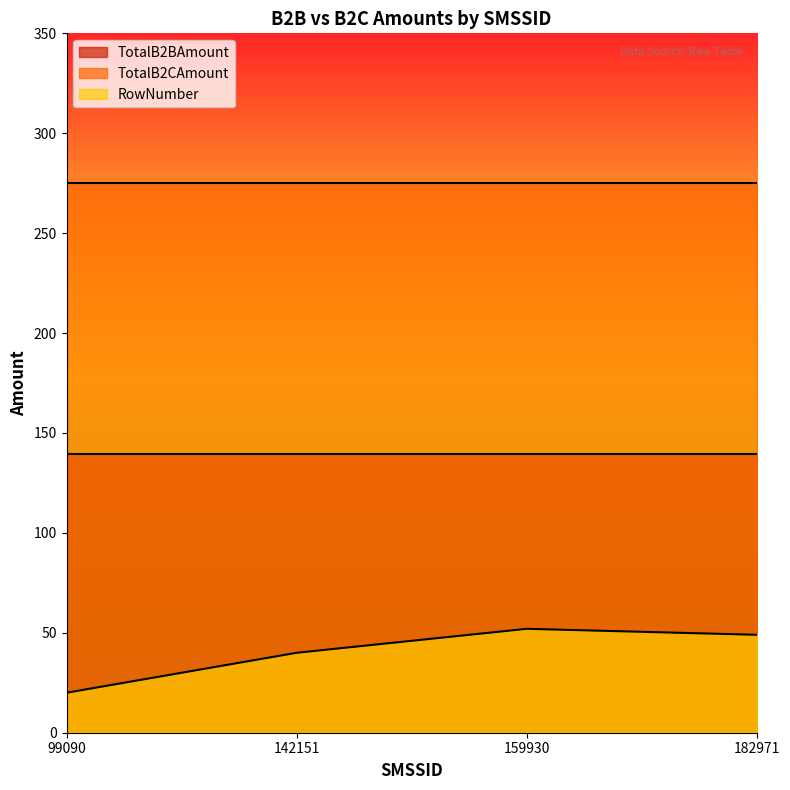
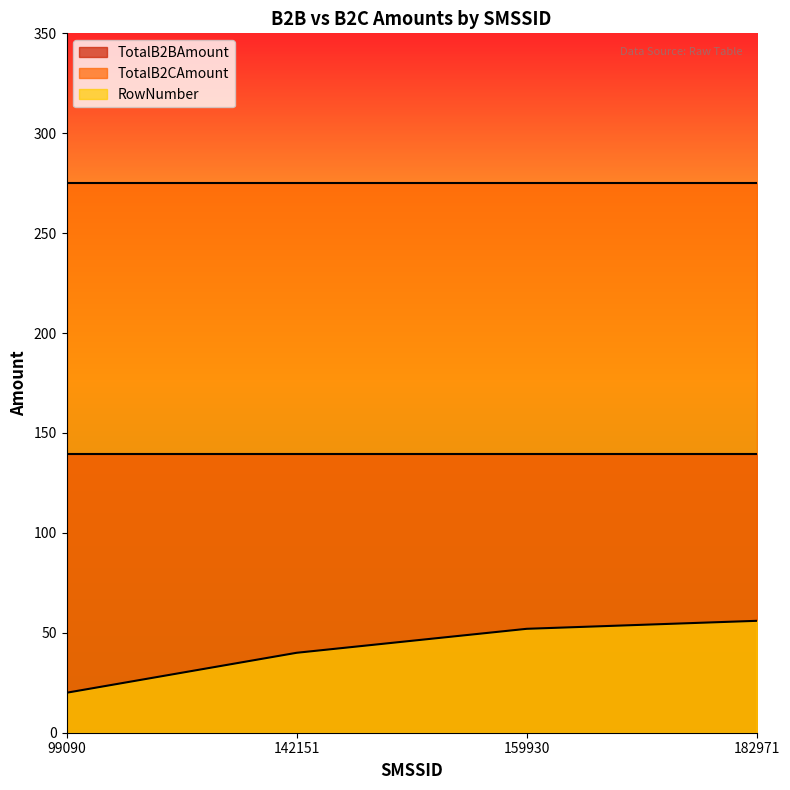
  {
    "TotalB2BAmount": {
      "99090": 139,
      "142151": 139,
      "159930": 139,
      "182971": 139
    },
    "TotalB2CAmount": {
      "99090": 275,
      "142151": 275,
      "159930": 275,
      "182971": 275
    },
    "RowNumber": {
      "99090": 20,
      "142151": 40,
      "159930": 52,
-     "182971": 49
+     "182971": 56
    }
  }
